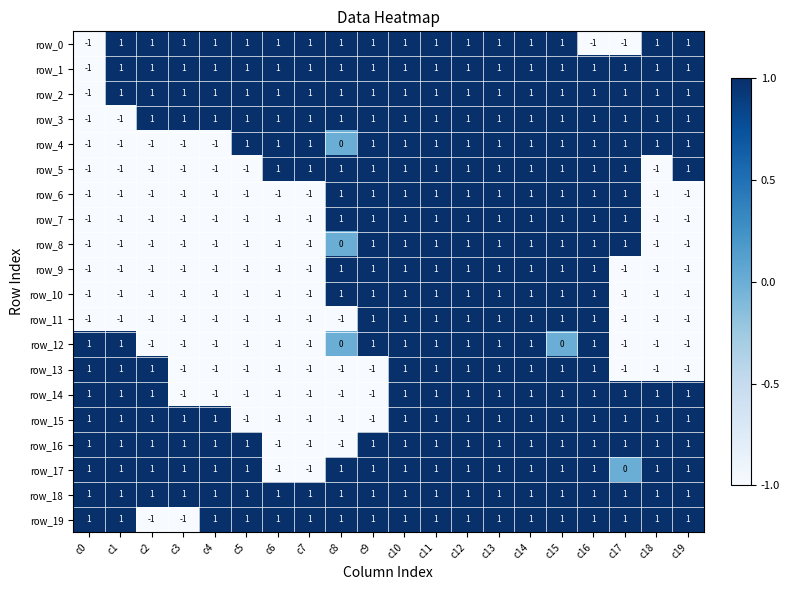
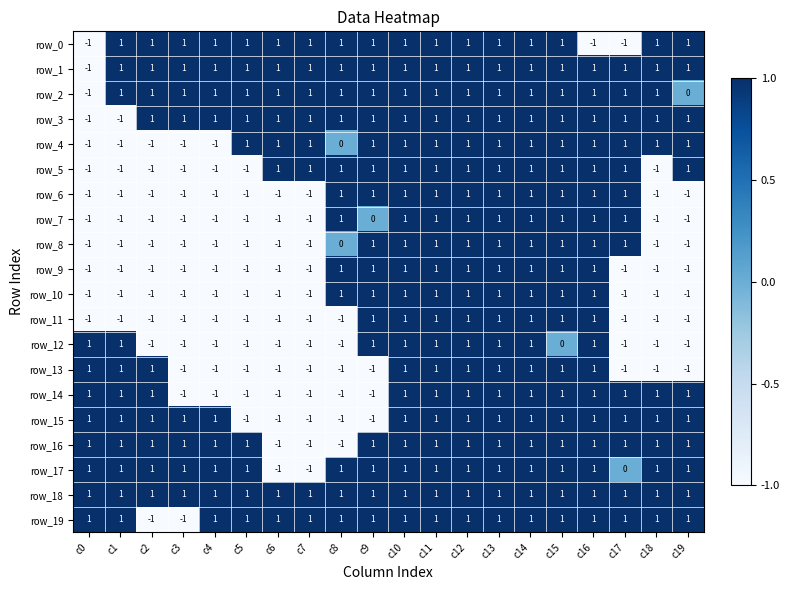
  {
    "row_2": {
      "c0": -1,
      "c1": 1,
      "c2": 1,
      "c3": 1,
      "c4": 1,
      "c5": 1,
      "c6": 1,
      "c7": 1,
      "c8": 1,
      "c9": 1,
      "c10": 1,
      "c11": 1,
      "c12": 1,
      "c13": 1,
      "c14": 1,
      "c15": 1,
      "c16": 1,
      "c17": 1,
      "c18": 1,
-     "c19": 1
+     "c19": 0
    },
    "row_7": {
      "c0": -1,
      "c1": -1,
      "c2": -1,
      "c3": -1,
      "c4": -1,
      "c5": -1,
      "c6": -1,
      "c7": -1,
      "c8": 1,
-     "c9": 1,
+     "c9": 0,
      "c10": 1,
      "c11": 1,
      "c12": 1,
      "c13": 1,
      "c14": 1,
      "c15": 1,
      "c16": 1,
      "c17": 1,
      "c18": -1,
      "c19": -1
    },
    "row_12": {
      "c0": 1,
      "c1": 1,
      "c2": -1,
      "c3": -1,
      "c4": -1,
      "c5": -1,
      "c6": -1,
      "c7": -1,
-     "c8": 0,
+     "c8": -1,
      "c9": 1,
      "c10": 1,
      "c11": 1,
      "c12": 1,
      "c13": 1,
      "c14": 1,
      "c15": 0,
      "c16": 1,
      "c17": -1,
      "c18": -1,
      "c19": -1
    }
  }
